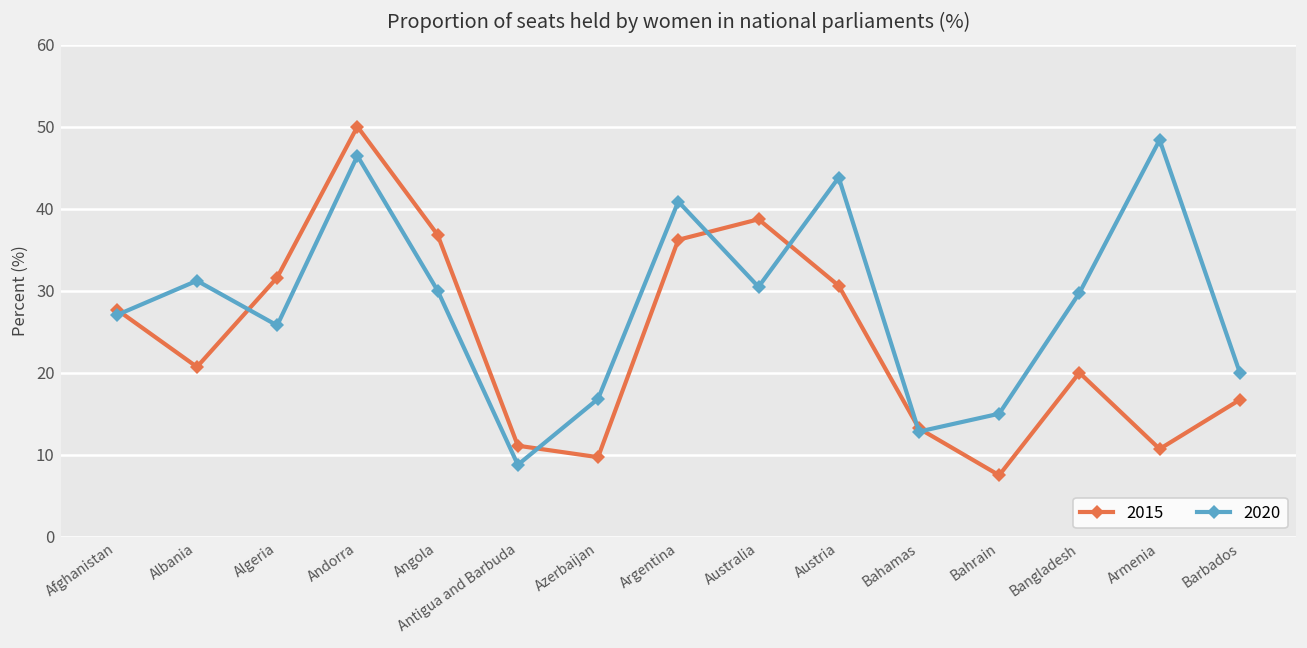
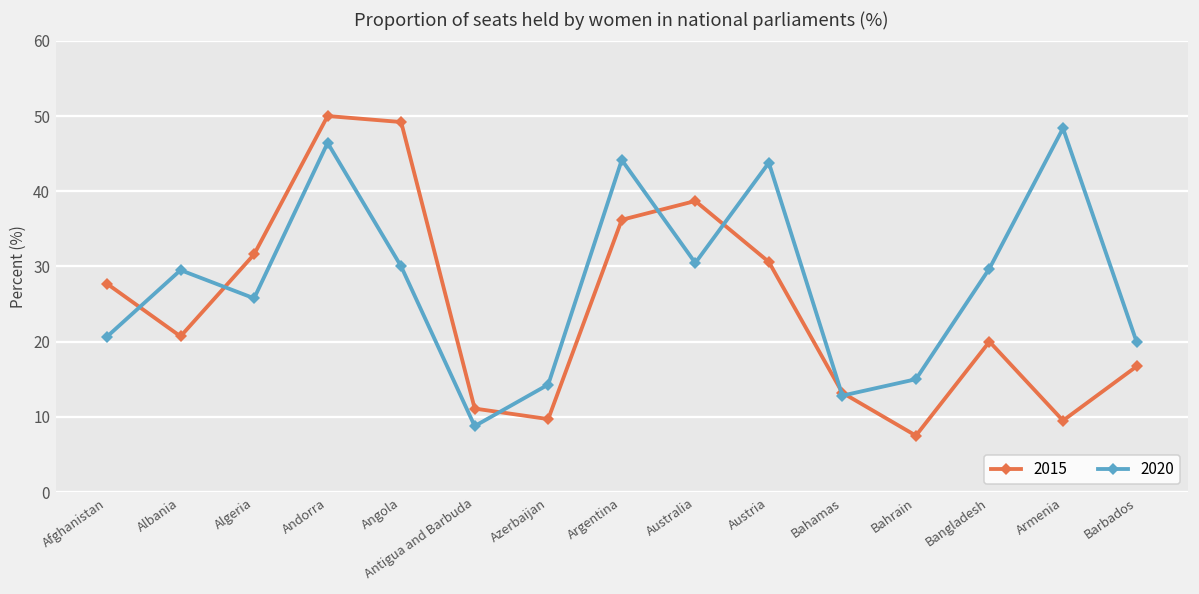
  {
    "2015": {
      "Afghanistan": 28,
      "Albania": 21,
      "Algeria": 32,
      "Andorra": 50,
-     "Angola": 37,
+     "Angola": 49,
      "Antigua and Barbuda": 11,
      "Azerbaijan": 10,
      "Argentina": 36,
      "Australia": 39,
      "Austria": 31,
      "Bahamas": 13,
      "Bahrain": 8,
      "Bangladesh": 20,
-     "Armenia": 11,
+     "Armenia": 10,
      "Barbados": 17
    },
    "2020": {
-     "Afghanistan": 27,
-     "Albania": 31,
+     "Afghanistan": 21,
+     "Albania": 30,
      "Algeria": 26,
      "Andorra": 46,
      "Angola": 30,
      "Antigua and Barbuda": 9,
-     "Azerbaijan": 17,
-     "Argentina": 41,
+     "Azerbaijan": 14,
+     "Argentina": 44,
      "Australia": 30,
      "Austria": 44,
      "Bahamas": 13,
      "Bahrain": 15,
      "Bangladesh": 30,
      "Armenia": 48,
      "Barbados": 20
    }
  }
